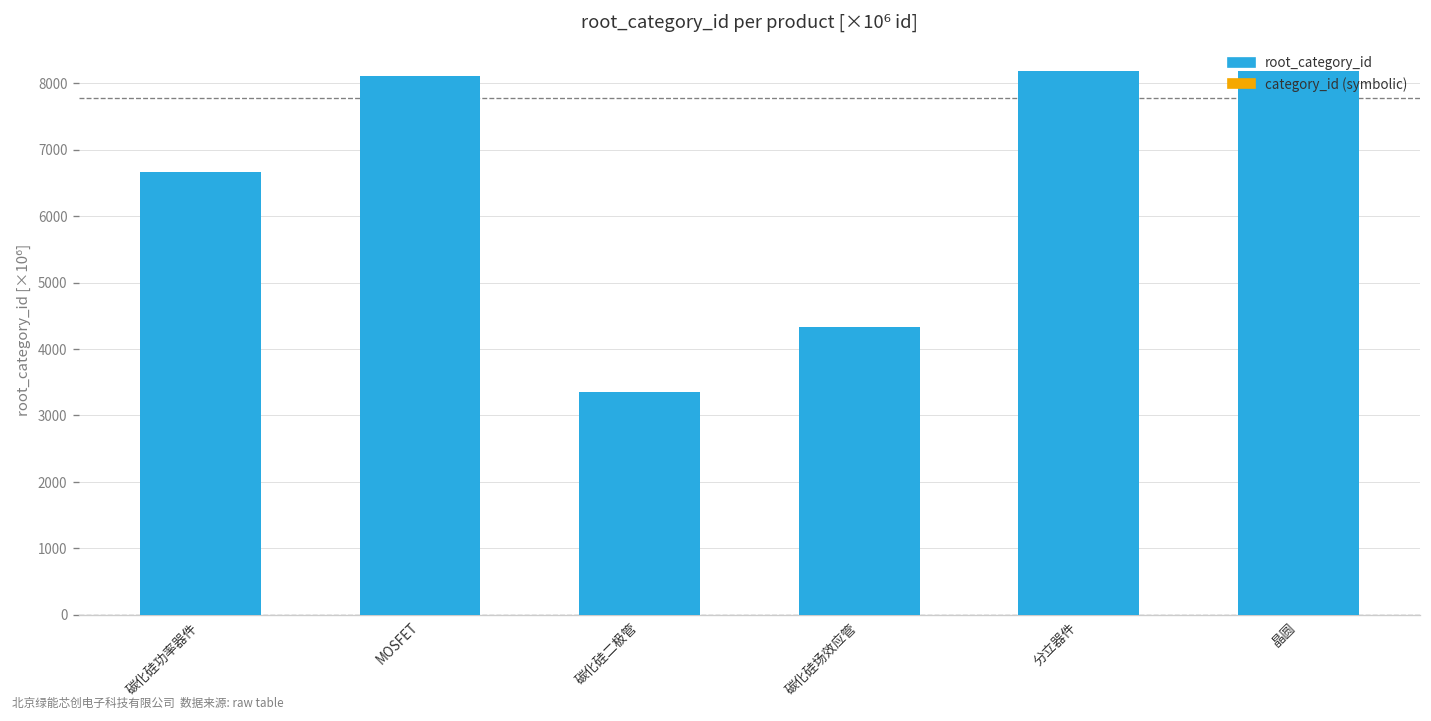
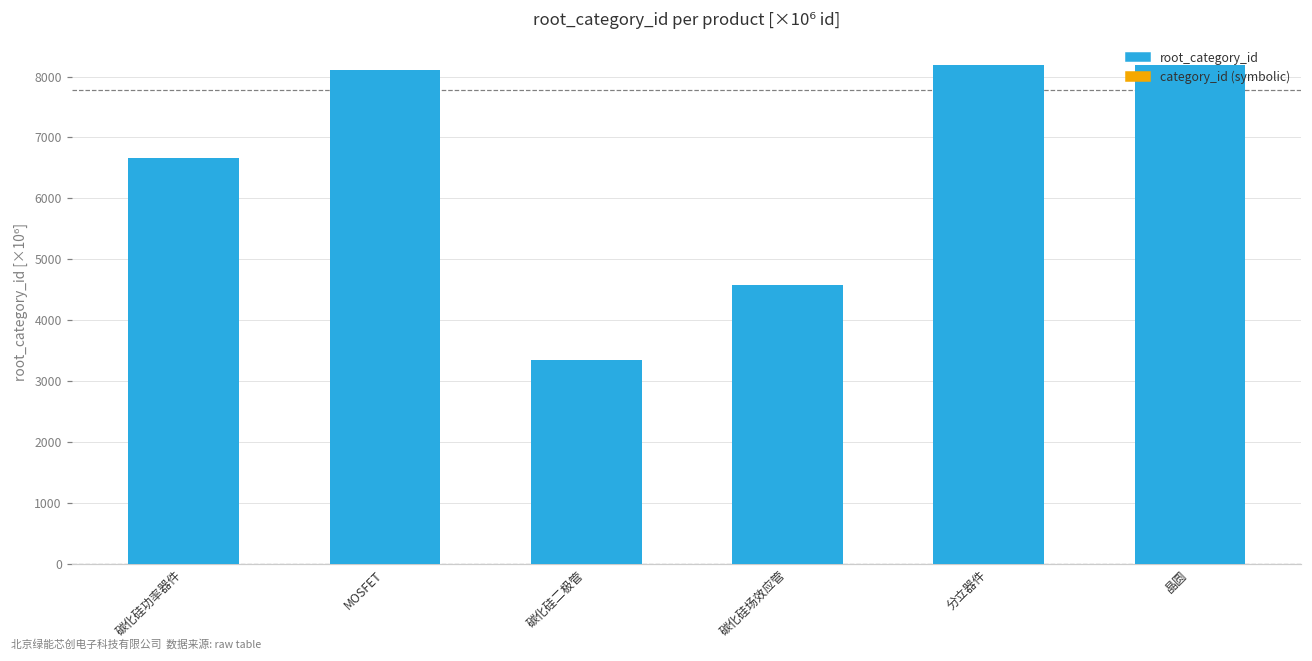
  {
    "root_category_id": {
      "碳化硅功率器件": 6700,
      "MOSFET": 8100,
      "碳化硅二极管": 3300,
-     "碳化硅场效应管": 4300,
+     "碳化硅场效应管": 4600,
      "分立器件": 8200,
      "晶圆": 8200
    }
  }
